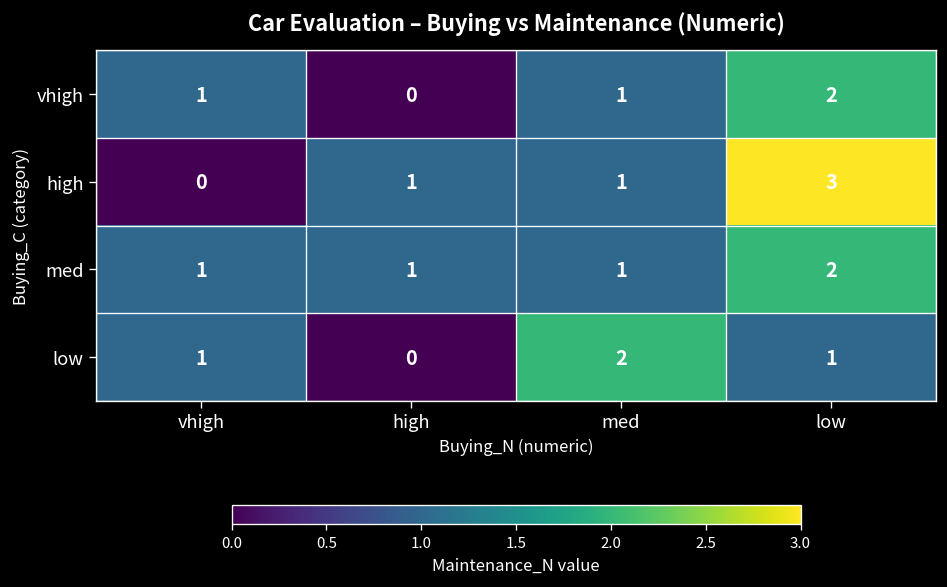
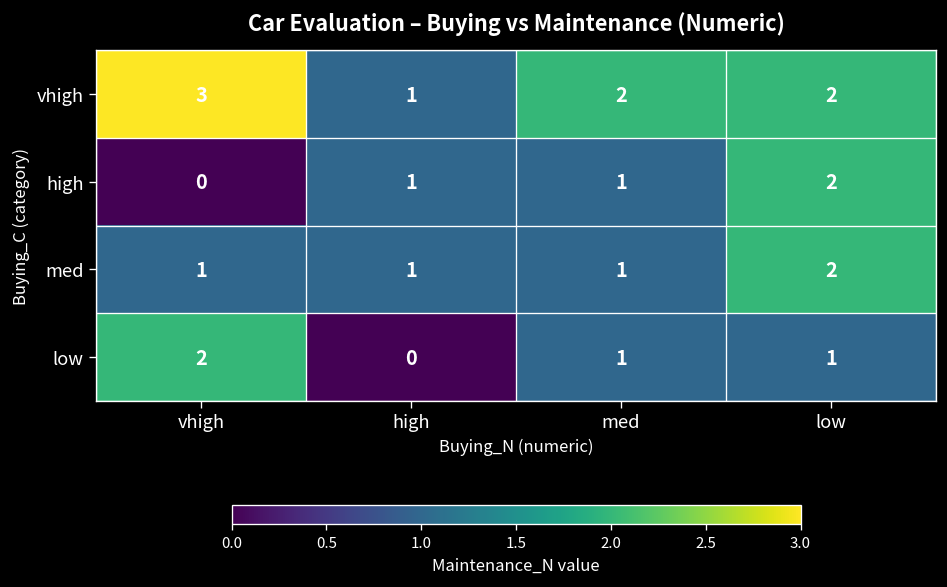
  {
    "vhigh": {
-     "vhigh": 1,
-     "high": 0,
-     "med": 1,
+     "vhigh": 3,
+     "high": 1,
+     "med": 2,
      "low": 2
    },
    "high": {
      "vhigh": 0,
      "high": 1,
      "med": 1,
-     "low": 3
+     "low": 2
    },
    "med": {
      "vhigh": 1,
      "high": 1,
      "med": 1,
      "low": 2
    },
    "low": {
-     "vhigh": 1,
+     "vhigh": 2,
      "high": 0,
-     "med": 2,
+     "med": 1,
      "low": 1
    }
  }
